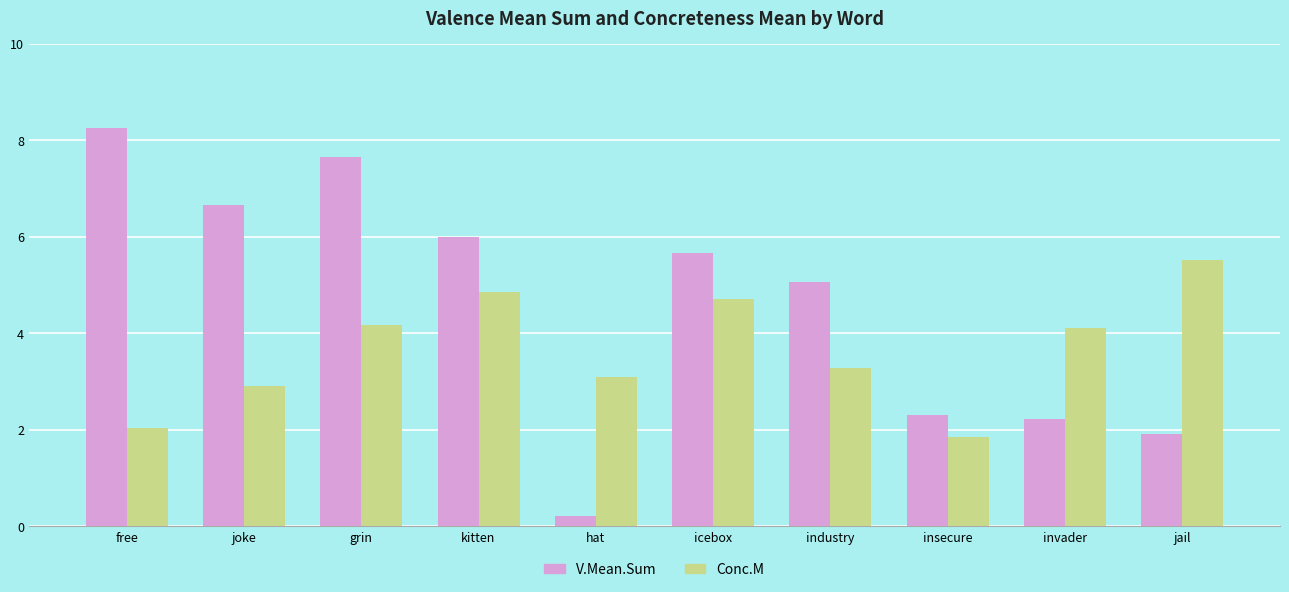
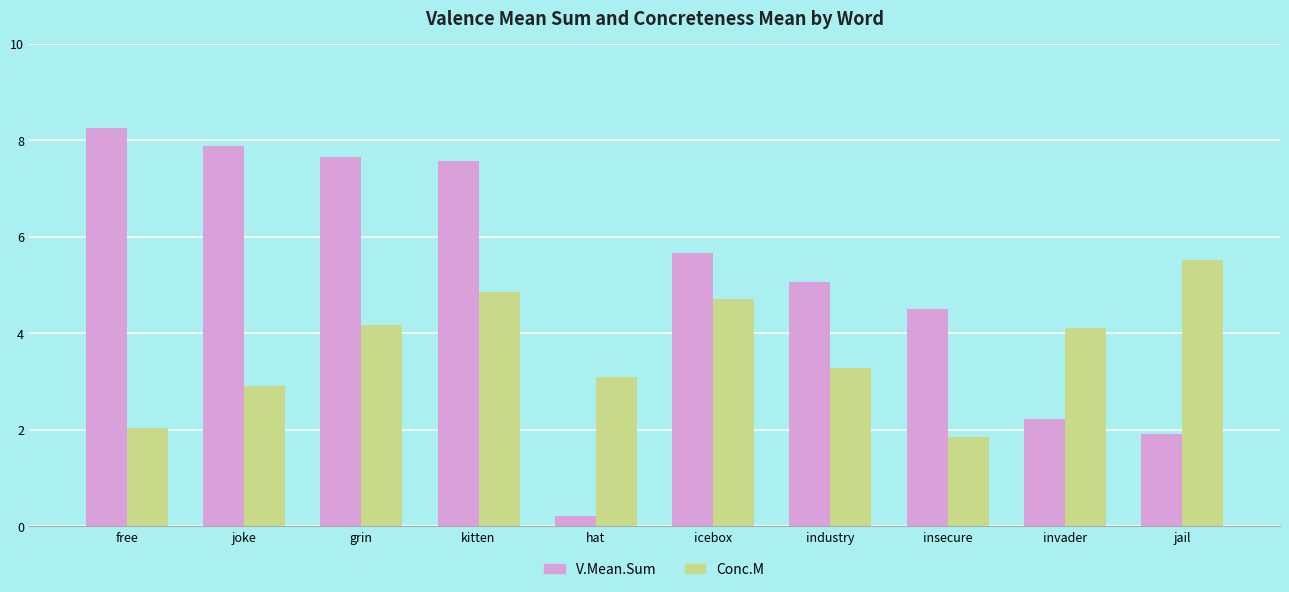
  {
    "V.Mean.Sum": {
      "free": 8.3,
-     "joke": 6.7,
+     "joke": 7.9,
      "grin": 7.7,
-     "kitten": 6.0,
+     "kitten": 7.6,
      "hat": 0.2,
      "icebox": 5.7,
      "industry": 5.1,
-     "insecure": 2.3,
+     "insecure": 4.5,
      "invader": 2.2,
      "jail": 1.9
    },
    "Conc.M": {
      "free": 2.0,
      "joke": 2.9,
      "grin": 4.2,
      "kitten": 4.9,
      "hat": 3.1,
      "icebox": 4.7,
      "industry": 3.3,
      "insecure": 1.8,
      "invader": 4.1,
      "jail": 5.5
    }
  }
